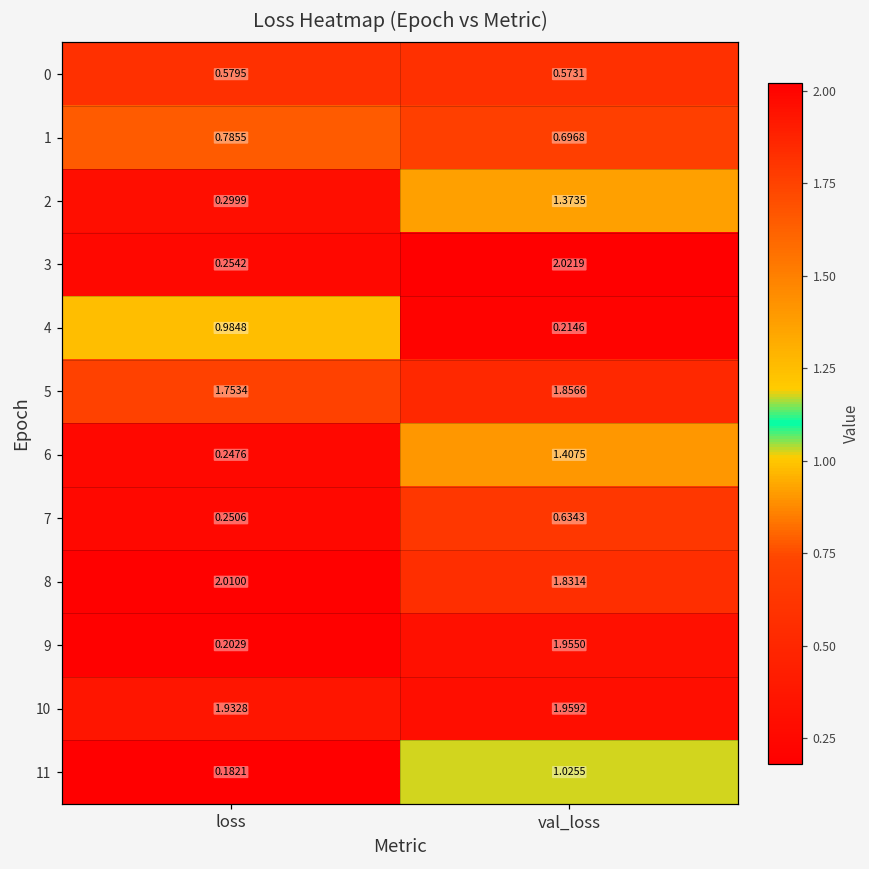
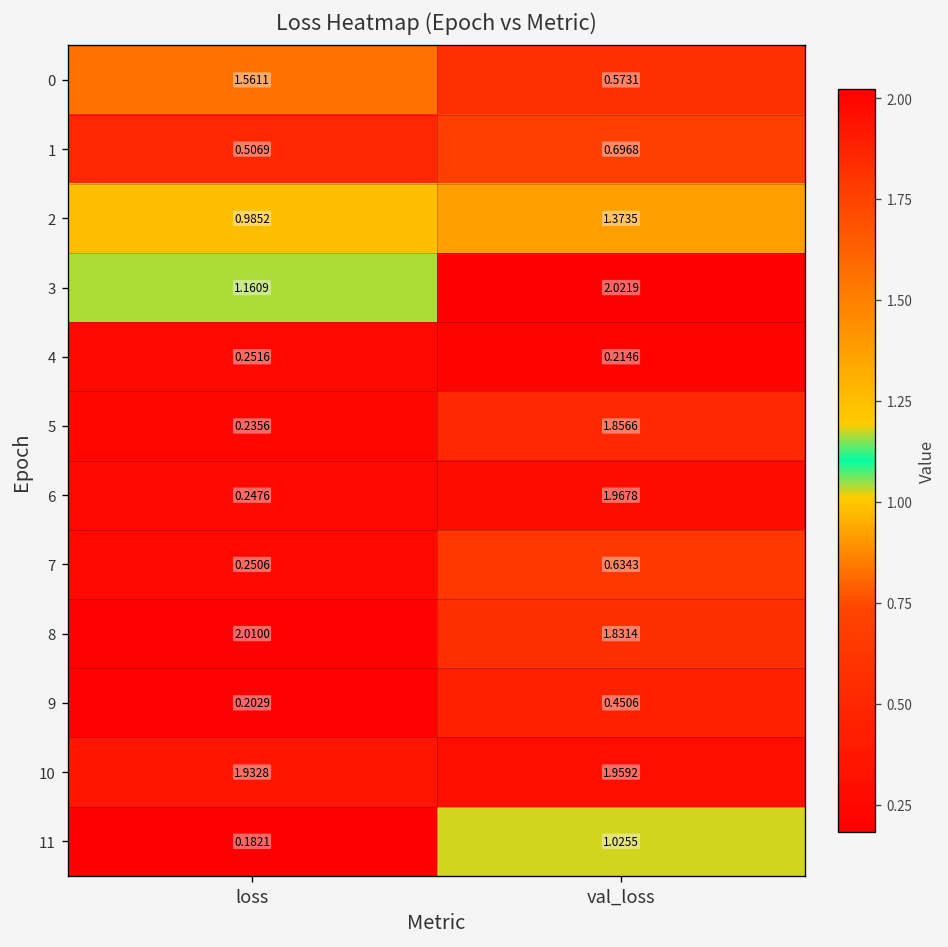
  {
    "0": {
-     "loss": 0.5795
+     "loss": 1.5611
    },
    "1": {
-     "loss": 0.7855
+     "loss": 0.5069
    },
    "2": {
-     "loss": 0.2999
+     "loss": 0.9852
    },
    "3": {
-     "loss": 0.2542
+     "loss": 1.1609
    },
    "4": {
-     "loss": 0.9848
+     "loss": 0.2516
    },
    "5": {
-     "loss": 1.7534
+     "loss": 0.2356
    },
    "6": {
-     "val_loss": 1.4075
+     "val_loss": 1.9678
    },
    "9": {
-     "val_loss": 1.9550
+     "val_loss": 0.4506
    }
  }
